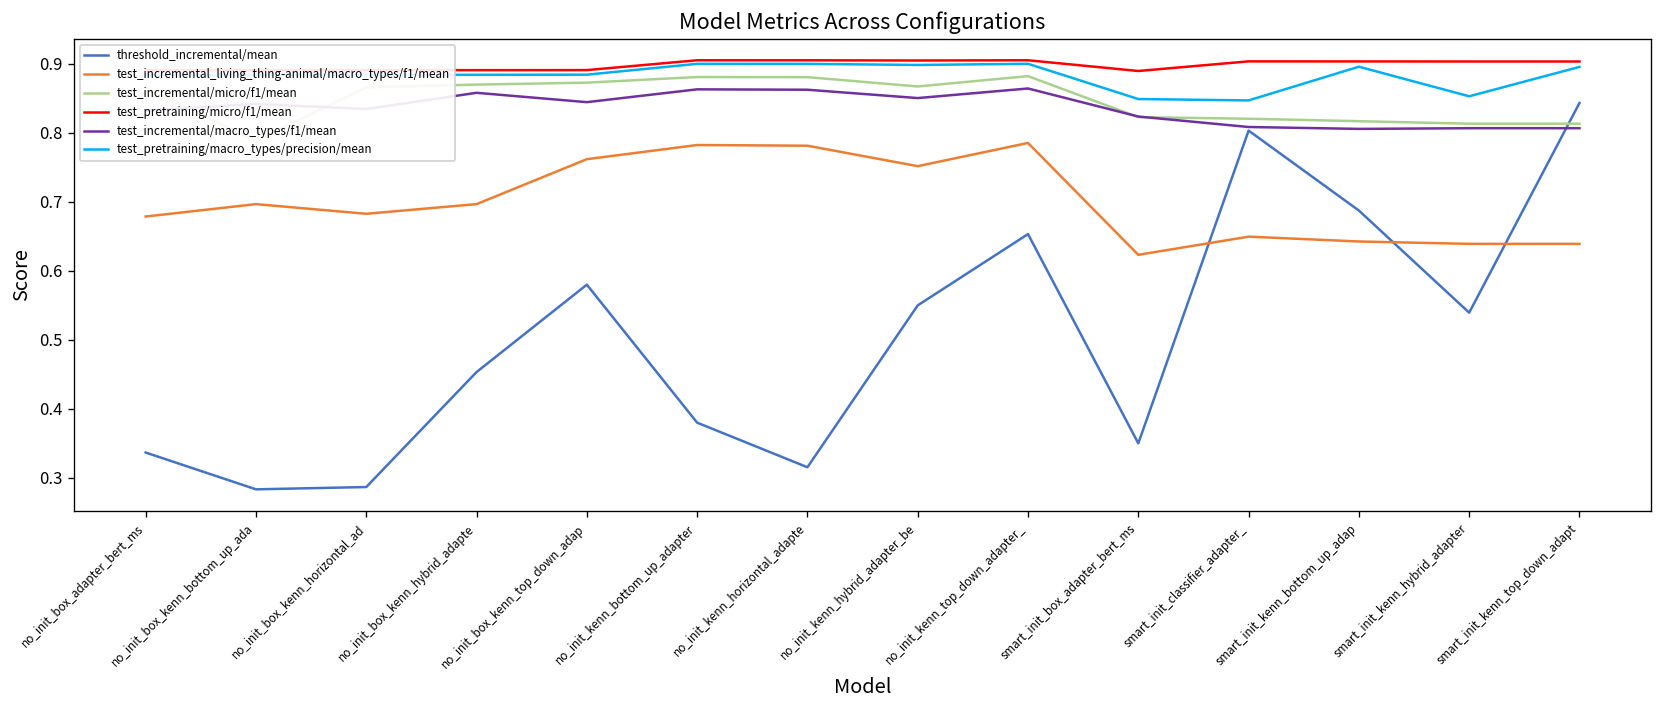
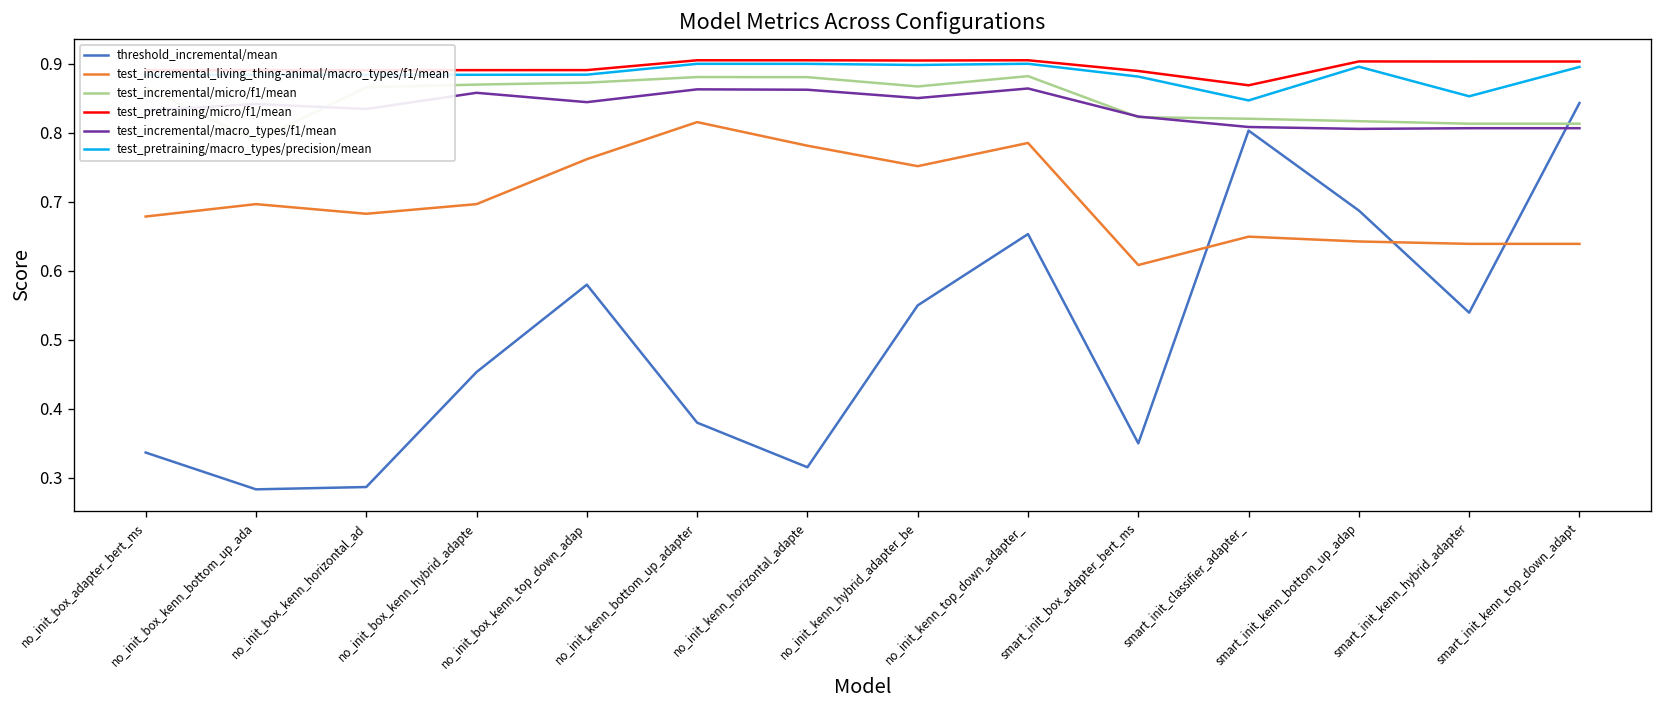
  {
    "threshold_incremental/mean": {
      "no_init_box_adapter_bert_ms": 0.34,
      "no_init_box_kenn_bottom_up_ada": 0.28,
      "no_init_box_kenn_horizontal_ad": 0.29,
      "no_init_box_kenn_hybrid_adapte": 0.45,
      "no_init_box_kenn_top_down_adap": 0.58,
      "no_init_kenn_bottom_up_adapter": 0.38,
      "no_init_kenn_horizontal_adapte": 0.32,
      "no_init_kenn_hybrid_adapter_be": 0.55,
      "no_init_kenn_top_down_adapter_": 0.65,
      "smart_init_box_adapter_bert_ms": 0.35,
      "smart_init_classifier_adapter_": 0.80,
      "smart_init_kenn_bottom_up_adap": 0.69,
      "smart_init_kenn_hybrid_adapter": 0.54,
      "smart_init_kenn_top_down_adapt": 0.84
    },
    "test_incremental_living_thing-animal/macro_types/f1/mean": {
      "no_init_box_adapter_bert_ms": 0.68,
      "no_init_box_kenn_bottom_up_ada": 0.70,
      "no_init_box_kenn_horizontal_ad": 0.68,
      "no_init_box_kenn_hybrid_adapte": 0.70,
      "no_init_box_kenn_top_down_adap": 0.76,
-     "no_init_kenn_bottom_up_adapter": 0.78,
+     "no_init_kenn_bottom_up_adapter": 0.82,
      "no_init_kenn_horizontal_adapte": 0.78,
      "no_init_kenn_hybrid_adapter_be": 0.75,
      "no_init_kenn_top_down_adapter_": 0.79,
-     "smart_init_box_adapter_bert_ms": 0.62,
+     "smart_init_box_adapter_bert_ms": 0.61,
      "smart_init_classifier_adapter_": 0.65,
      "smart_init_kenn_bottom_up_adap": 0.64,
      "smart_init_kenn_hybrid_adapter": 0.64,
      "smart_init_kenn_top_down_adapt": 0.64
    },
    "test_incremental/micro/f1/mean": {
      "no_init_box_kenn_hybrid_adapte": 0.87,
      "no_init_box_kenn_top_down_adap": 0.87,
      "no_init_kenn_bottom_up_adapter": 0.88,
      "no_init_kenn_horizontal_adapte": 0.88,
      "no_init_kenn_hybrid_adapter_be": 0.87,
      "no_init_kenn_top_down_adapter_": 0.88,
      "smart_init_classifier_adapter_": 0.82,
      "smart_init_kenn_bottom_up_adap": 0.82,
      "smart_init_kenn_hybrid_adapter": 0.81,
      "smart_init_kenn_top_down_adapt": 0.81
    },
    "test_pretraining/micro/f1/mean": {
      "no_init_box_kenn_hybrid_adapte": 0.89,
      "no_init_box_kenn_top_down_adap": 0.89,
      "no_init_kenn_bottom_up_adapter": 0.91,
      "no_init_kenn_horizontal_adapte": 0.91,
      "no_init_kenn_hybrid_adapter_be": 0.90,
      "no_init_kenn_top_down_adapter_": 0.91,
      "smart_init_box_adapter_bert_ms": 0.89,
-     "smart_init_classifier_adapter_": 0.90,
+     "smart_init_classifier_adapter_": 0.87,
      "smart_init_kenn_bottom_up_adap": 0.90,
      "smart_init_kenn_hybrid_adapter": 0.90,
      "smart_init_kenn_top_down_adapt": 0.90
    },
    "test_incremental/macro_types/f1/mean": {
      "no_init_box_kenn_hybrid_adapte": 0.86,
      "no_init_box_kenn_top_down_adap": 0.84,
      "no_init_kenn_bottom_up_adapter": 0.86,
      "no_init_kenn_horizontal_adapte": 0.86,
      "no_init_kenn_hybrid_adapter_be": 0.85,
      "no_init_kenn_top_down_adapter_": 0.86,
      "smart_init_classifier_adapter_": 0.81,
      "smart_init_kenn_bottom_up_adap": 0.81,
      "smart_init_kenn_hybrid_adapter": 0.81,
      "smart_init_kenn_top_down_adapt": 0.81
    },
    "test_pretraining/macro_types/precision/mean": {
      "no_init_box_kenn_hybrid_adapte": 0.88,
      "no_init_box_kenn_top_down_adap": 0.88,
      "no_init_kenn_bottom_up_adapter": 0.90,
      "no_init_kenn_horizontal_adapte": 0.90,
      "no_init_kenn_hybrid_adapter_be": 0.90,
      "no_init_kenn_top_down_adapter_": 0.90,
-     "smart_init_box_adapter_bert_ms": 0.85,
+     "smart_init_box_adapter_bert_ms": 0.88,
      "smart_init_classifier_adapter_": 0.85,
      "smart_init_kenn_bottom_up_adap": 0.90,
      "smart_init_kenn_hybrid_adapter": 0.85,
      "smart_init_kenn_top_down_adapt": 0.90
    }
  }
